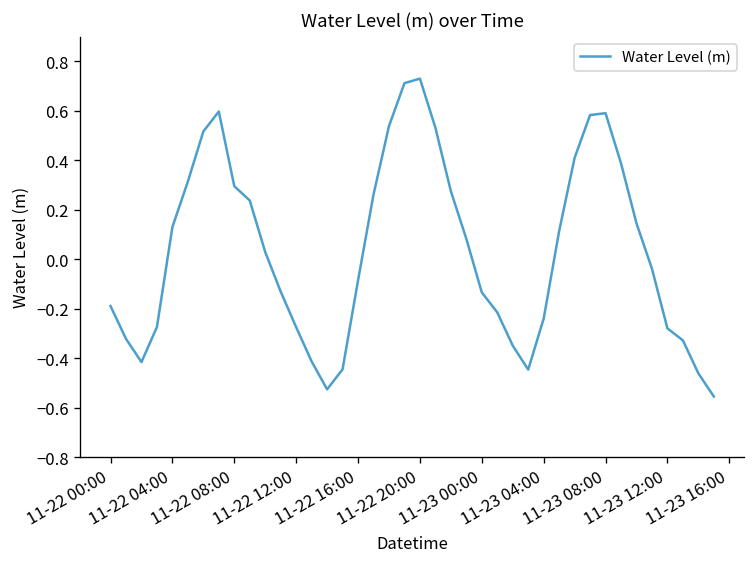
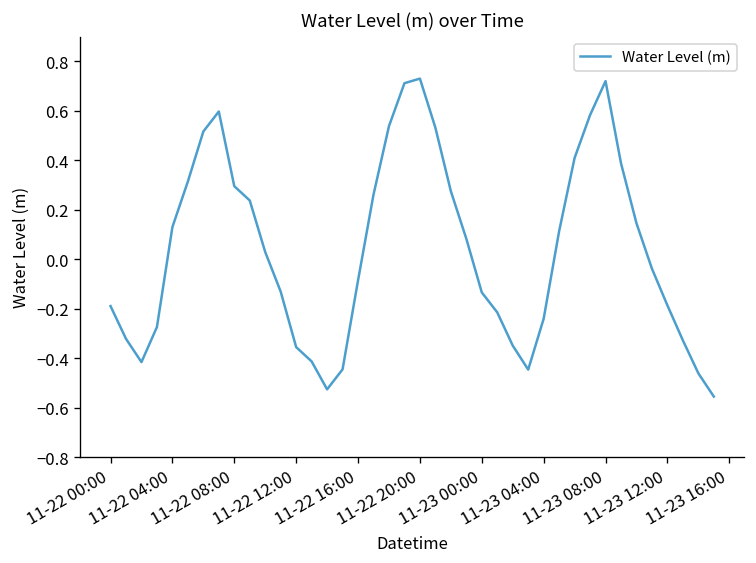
  {
    "11-22 00:00": -0.19,
    "11-22 04:00": 0.13,
    "11-22 08:00": 0.30,
-   "11-22 12:00": -0.27,
+   "11-22 12:00": -0.36,
    "11-22 16:00": -0.09,
    "11-22 20:00": 0.73,
    "11-23 00:00": -0.13,
    "11-23 04:00": -0.24,
-   "11-23 08:00": 0.59,
-   "11-23 12:00": -0.28
+   "11-23 08:00": 0.72,
+   "11-23 12:00": -0.19
  }
